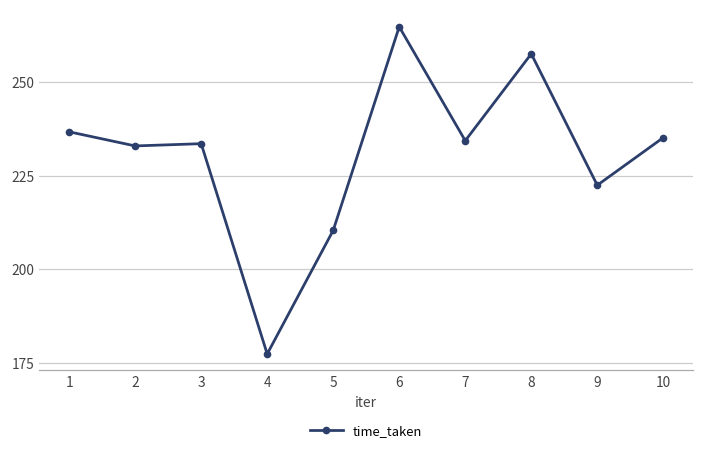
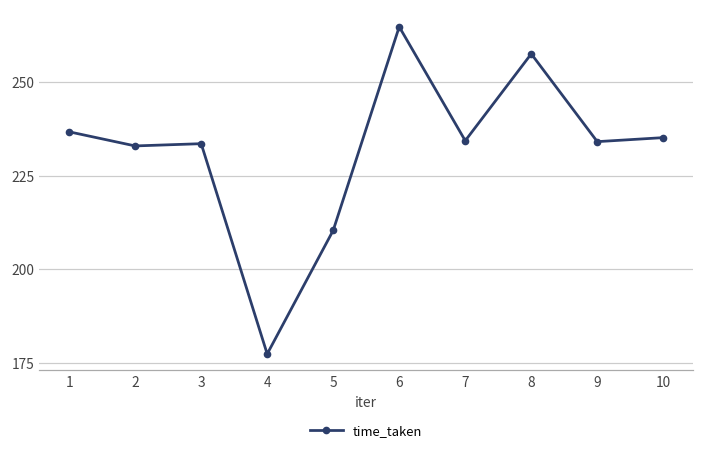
  {
    "1": 237,
    "2": 233,
    "3": 234,
    "4": 177,
    "5": 210,
    "6": 265,
    "7": 234,
    "8": 258,
-   "9": 222,
+   "9": 234,
    "10": 235
  }
